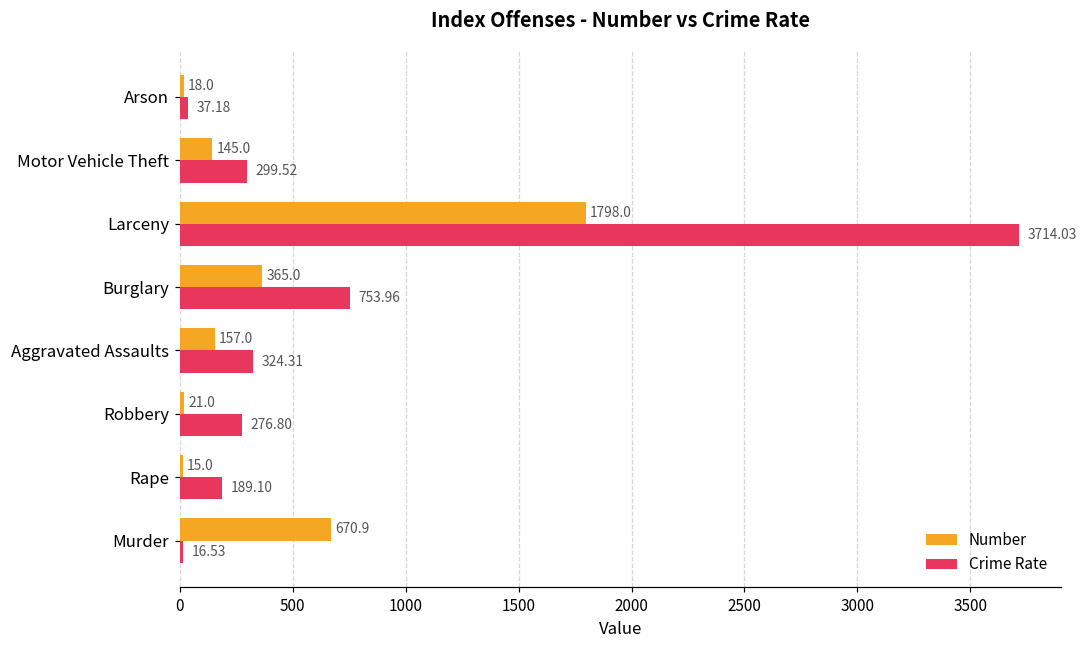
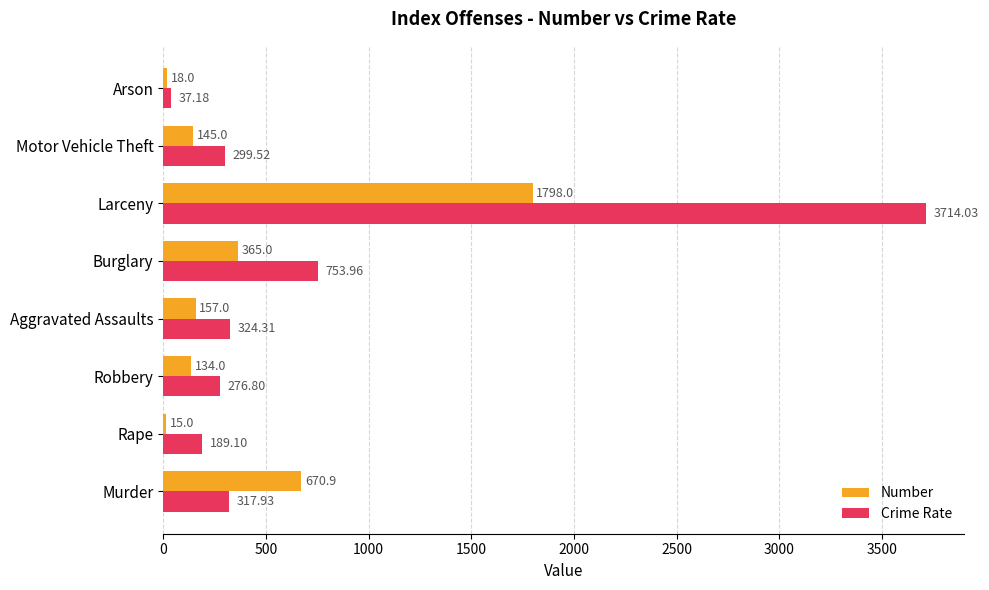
  {
    "Number": {
      "Arson": 18.0,
      "Motor Vehicle Theft": 145.0,
      "Larceny": 1798.0,
      "Burglary": 365.0,
      "Aggravated Assaults": 157.0,
-     "Robbery": 21.0,
+     "Robbery": 134.0,
      "Rape": 15.0,
      "Murder": 670.9
    },
    "Crime Rate": {
      "Arson": 37.18,
      "Motor Vehicle Theft": 299.52,
      "Larceny": 3714.03,
      "Burglary": 753.96,
      "Aggravated Assaults": 324.31,
      "Robbery": 276.80,
      "Rape": 189.10,
-     "Murder": 16.53
+     "Murder": 317.93
    }
  }
